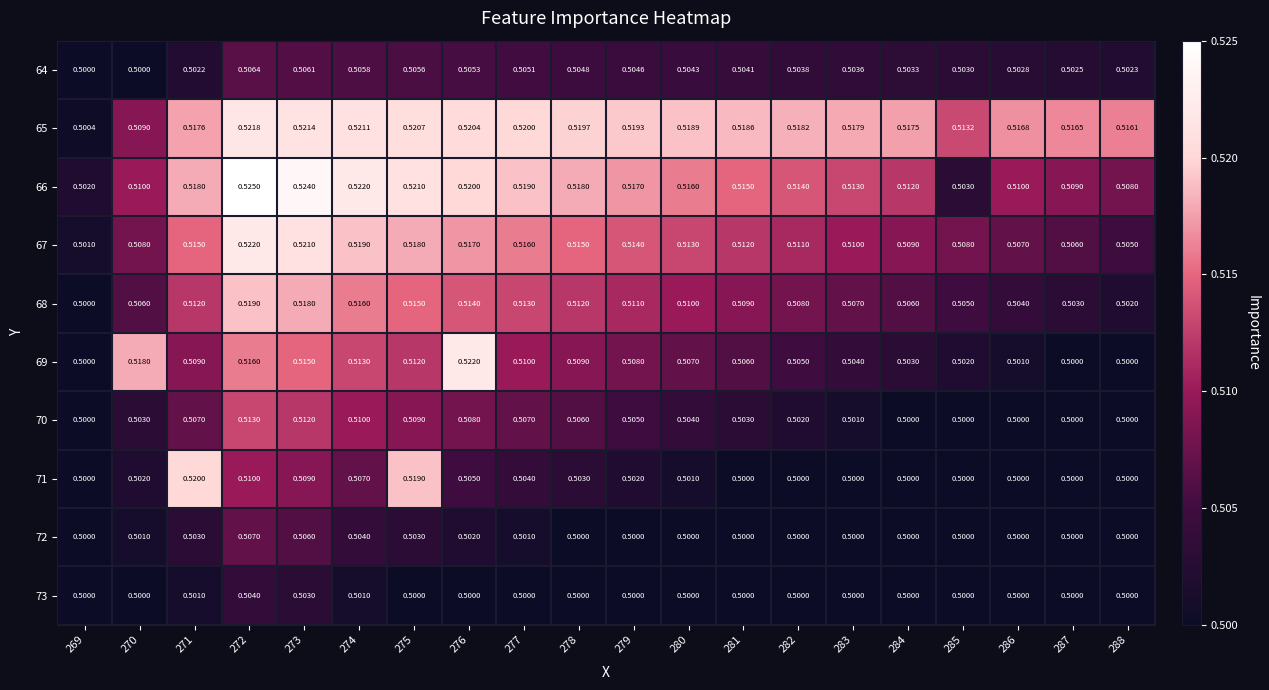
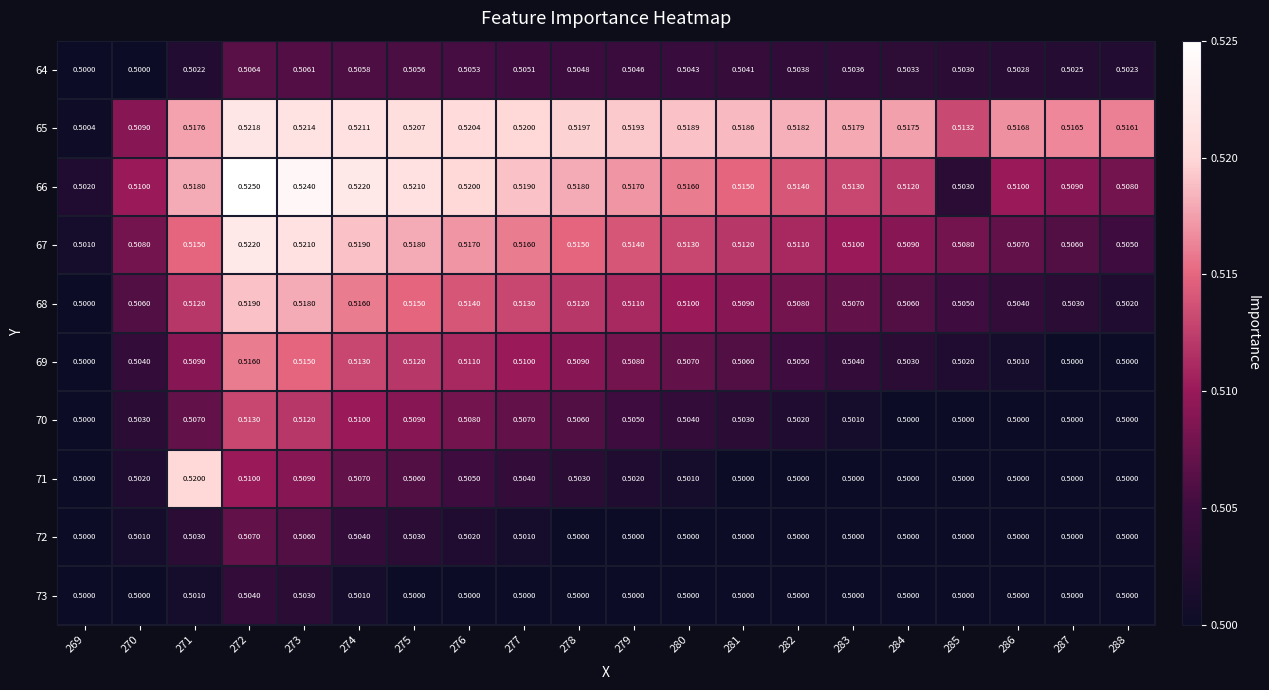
  {
    "64": {
      "269": 0.5000,
      "270": 0.5000,
      "271": 0.5022,
      "272": 0.5064,
      "273": 0.5061,
      "274": 0.5058,
      "275": 0.5056,
      "276": 0.5053,
      "277": 0.5051,
      "278": 0.5048,
      "279": 0.5046,
      "280": 0.5043,
      "281": 0.5041,
      "282": 0.5038,
      "283": 0.5036,
      "284": 0.5033,
      "285": 0.5030,
      "286": 0.5028,
      "287": 0.5025,
      "288": 0.5023
    },
    "65": {
      "269": 0.5004,
      "270": 0.5090,
      "271": 0.5176,
      "272": 0.5218,
      "273": 0.5214,
      "274": 0.5211,
      "275": 0.5207,
      "276": 0.5204,
      "277": 0.5200,
      "278": 0.5197,
      "279": 0.5193,
      "280": 0.5189,
      "281": 0.5186,
      "282": 0.5182,
      "283": 0.5179,
      "284": 0.5175,
      "285": 0.5132,
      "286": 0.5168,
      "287": 0.5165,
      "288": 0.5161
    },
    "66": {
      "269": 0.5020,
      "270": 0.5100,
      "271": 0.5180,
      "272": 0.5250,
      "273": 0.5240,
      "274": 0.5220,
      "275": 0.5210,
      "276": 0.5200,
      "277": 0.5190,
      "278": 0.5180,
      "279": 0.5170,
      "280": 0.5160,
      "281": 0.5150,
      "282": 0.5140,
      "283": 0.5130,
      "284": 0.5120,
      "285": 0.5030,
      "286": 0.5100,
      "287": 0.5090,
      "288": 0.5080
    },
    "67": {
      "269": 0.5010,
      "270": 0.5080,
      "271": 0.5150,
      "272": 0.5220,
      "273": 0.5210,
      "274": 0.5190,
      "275": 0.5180,
      "276": 0.5170,
      "277": 0.5160,
      "278": 0.5150,
      "279": 0.5140,
      "280": 0.5130,
      "281": 0.5120,
      "282": 0.5110,
      "283": 0.5100,
      "284": 0.5090,
      "285": 0.5080,
      "286": 0.5070,
      "287": 0.5060,
      "288": 0.5050
    },
    "68": {
      "269": 0.5000,
      "270": 0.5060,
      "271": 0.5120,
      "272": 0.5190,
      "273": 0.5180,
      "274": 0.5160,
      "275": 0.5150,
      "276": 0.5140,
      "277": 0.5130,
      "278": 0.5120,
      "279": 0.5110,
      "280": 0.5100,
      "281": 0.5090,
      "282": 0.5080,
      "283": 0.5070,
      "284": 0.5060,
      "285": 0.5050,
      "286": 0.5040,
      "287": 0.5030,
      "288": 0.5020
    },
    "69": {
      "269": 0.5000,
-     "270": 0.5180,
+     "270": 0.5040,
      "271": 0.5090,
      "272": 0.5160,
      "273": 0.5150,
      "274": 0.5130,
      "275": 0.5120,
-     "276": 0.5220,
+     "276": 0.5110,
      "277": 0.5100,
      "278": 0.5090,
      "279": 0.5080,
      "280": 0.5070,
      "281": 0.5060,
      "282": 0.5050,
      "283": 0.5040,
      "284": 0.5030,
      "285": 0.5020,
      "286": 0.5010,
      "287": 0.5000,
      "288": 0.5000
    },
    "70": {
      "269": 0.5000,
      "270": 0.5030,
      "271": 0.5070,
      "272": 0.5130,
      "273": 0.5120,
      "274": 0.5100,
      "275": 0.5090,
      "276": 0.5080,
      "277": 0.5070,
      "278": 0.5060,
      "279": 0.5050,
      "280": 0.5040,
      "281": 0.5030,
      "282": 0.5020,
      "283": 0.5010,
      "284": 0.5000,
      "285": 0.5000,
      "286": 0.5000,
      "287": 0.5000,
      "288": 0.5000
    },
    "71": {
      "269": 0.5000,
      "270": 0.5020,
      "271": 0.5200,
      "272": 0.5100,
      "273": 0.5090,
      "274": 0.5070,
-     "275": 0.5190,
+     "275": 0.5060,
      "276": 0.5050,
      "277": 0.5040,
      "278": 0.5030,
      "279": 0.5020,
      "280": 0.5010,
      "281": 0.5000,
      "282": 0.5000,
      "283": 0.5000,
      "284": 0.5000,
      "285": 0.5000,
      "286": 0.5000,
      "287": 0.5000,
      "288": 0.5000
    },
    "72": {
      "269": 0.5000,
      "270": 0.5010,
      "271": 0.5030,
      "272": 0.5070,
      "273": 0.5060,
      "274": 0.5040,
      "275": 0.5030,
      "276": 0.5020,
      "277": 0.5010,
      "278": 0.5000,
      "279": 0.5000,
      "280": 0.5000,
      "281": 0.5000,
      "282": 0.5000,
      "283": 0.5000,
      "284": 0.5000,
      "285": 0.5000,
      "286": 0.5000,
      "287": 0.5000,
      "288": 0.5000
    },
    "73": {
      "269": 0.5000,
      "270": 0.5000,
      "271": 0.5010,
      "272": 0.5040,
      "273": 0.5030,
      "274": 0.5010,
      "275": 0.5000,
      "276": 0.5000,
      "277": 0.5000,
      "278": 0.5000,
      "279": 0.5000,
      "280": 0.5000,
      "281": 0.5000,
      "282": 0.5000,
      "283": 0.5000,
      "284": 0.5000,
      "285": 0.5000,
      "286": 0.5000,
      "287": 0.5000,
      "288": 0.5000
    }
  }
